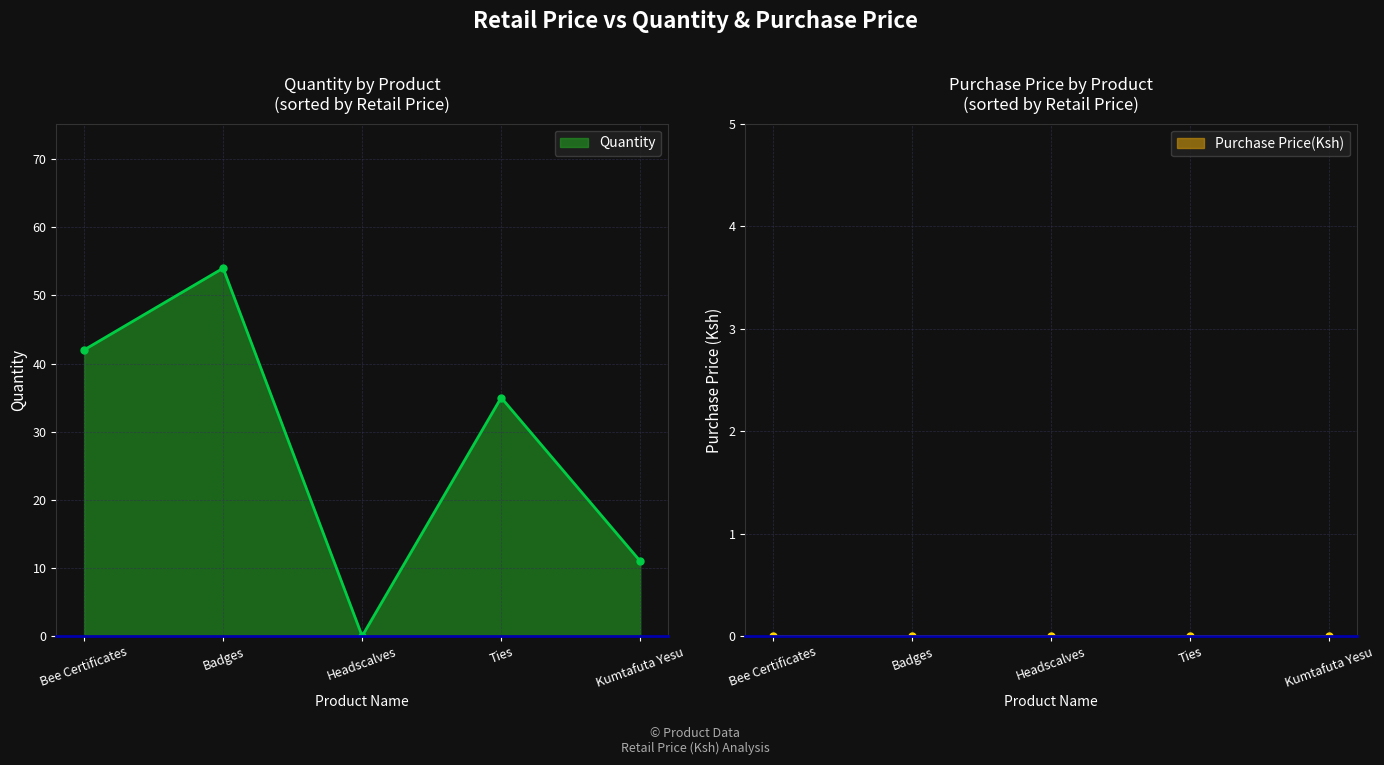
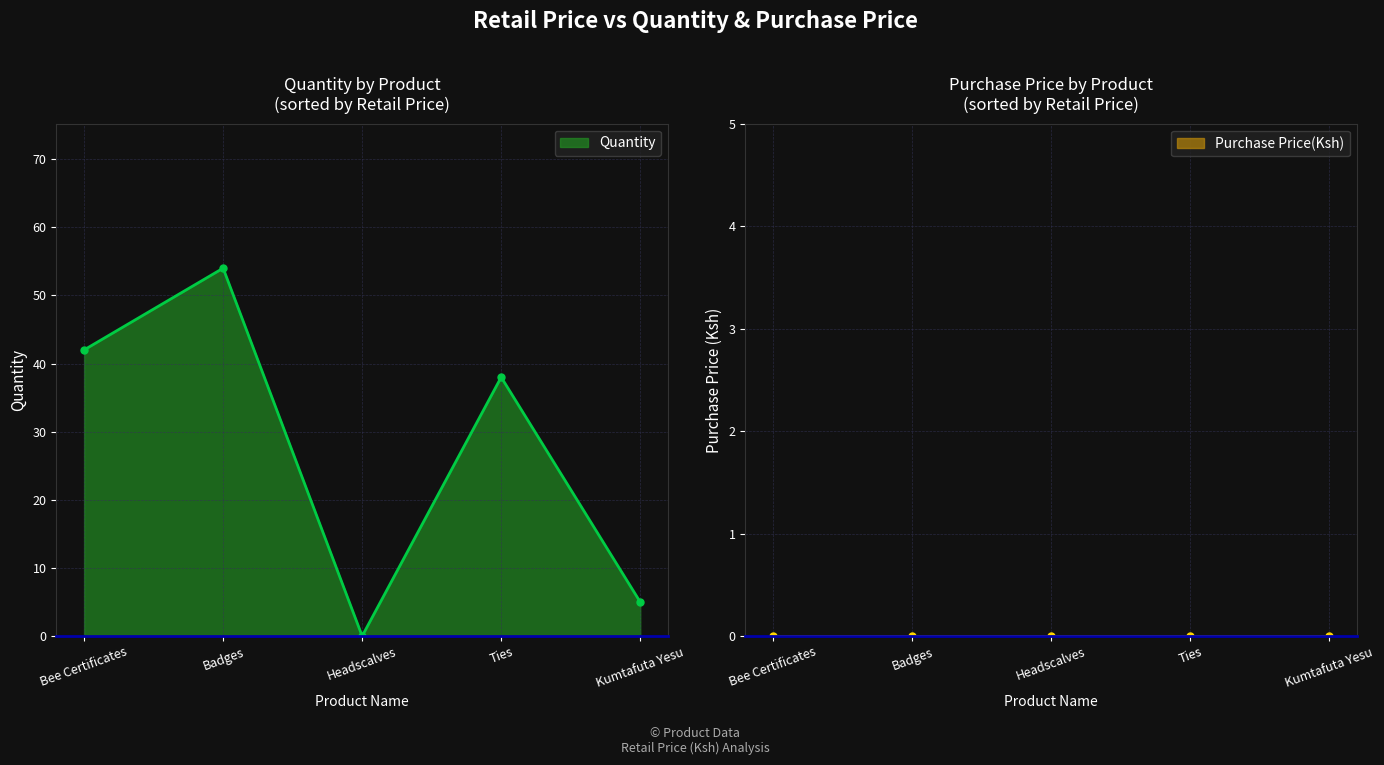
  {
    "Quantity by Product (sorted by Retail Price)": {
      "Bee Certificates": 42,
      "Badges": 54,
      "Headscalves": 0,
-     "Ties": 35,
-     "Kumtafuta Yesu": 11
+     "Ties": 38,
+     "Kumtafuta Yesu": 5
    },
    "Purchase Price by Product (sorted by Retail Price)": {
      "Bee Certificates": 0.00,
      "Badges": 0.00,
      "Headscalves": 0.00,
      "Ties": 0.00,
      "Kumtafuta Yesu": 0.00
    }
  }
